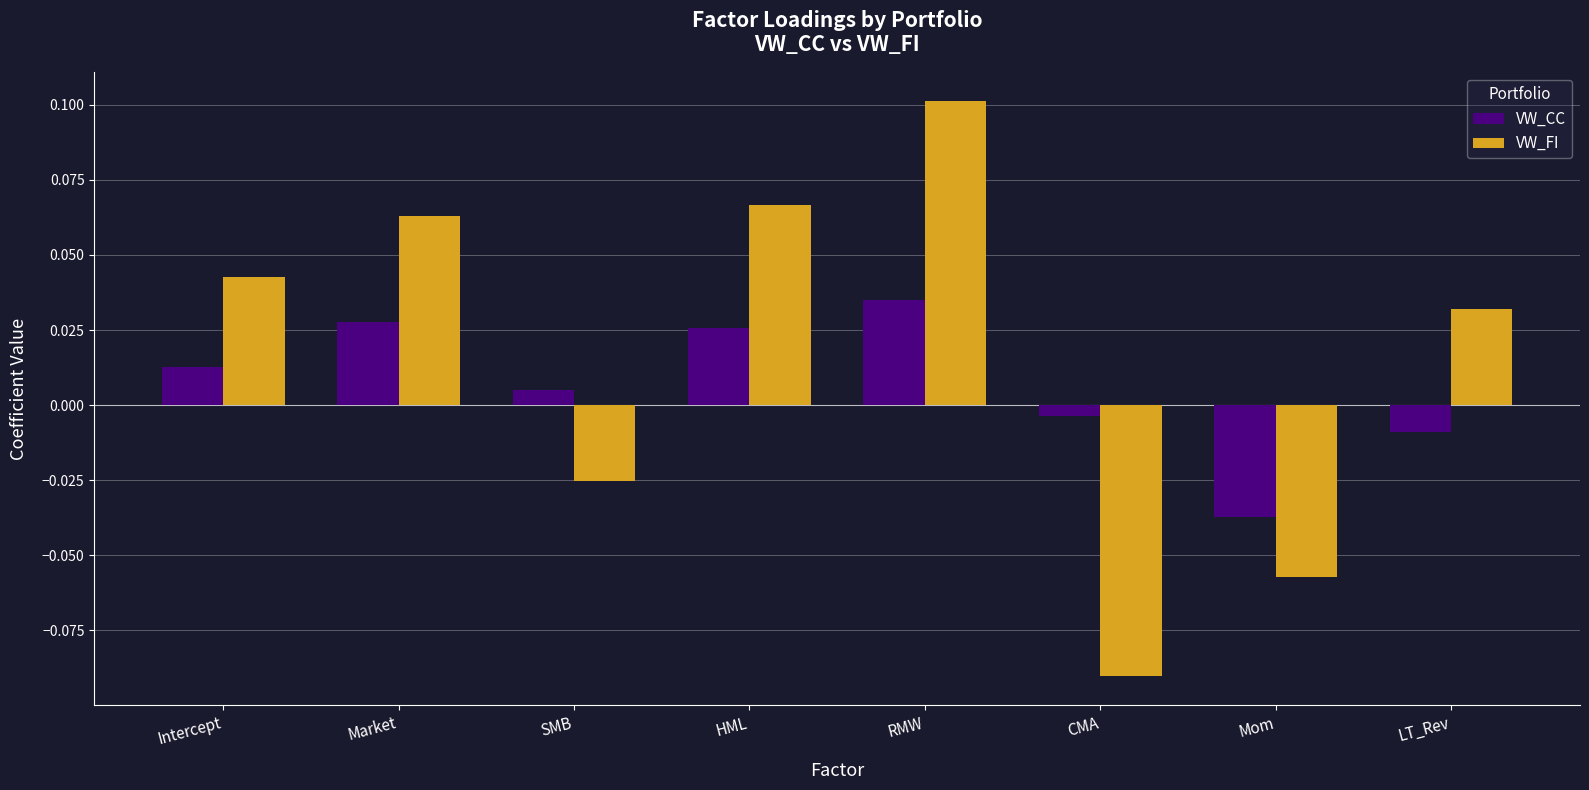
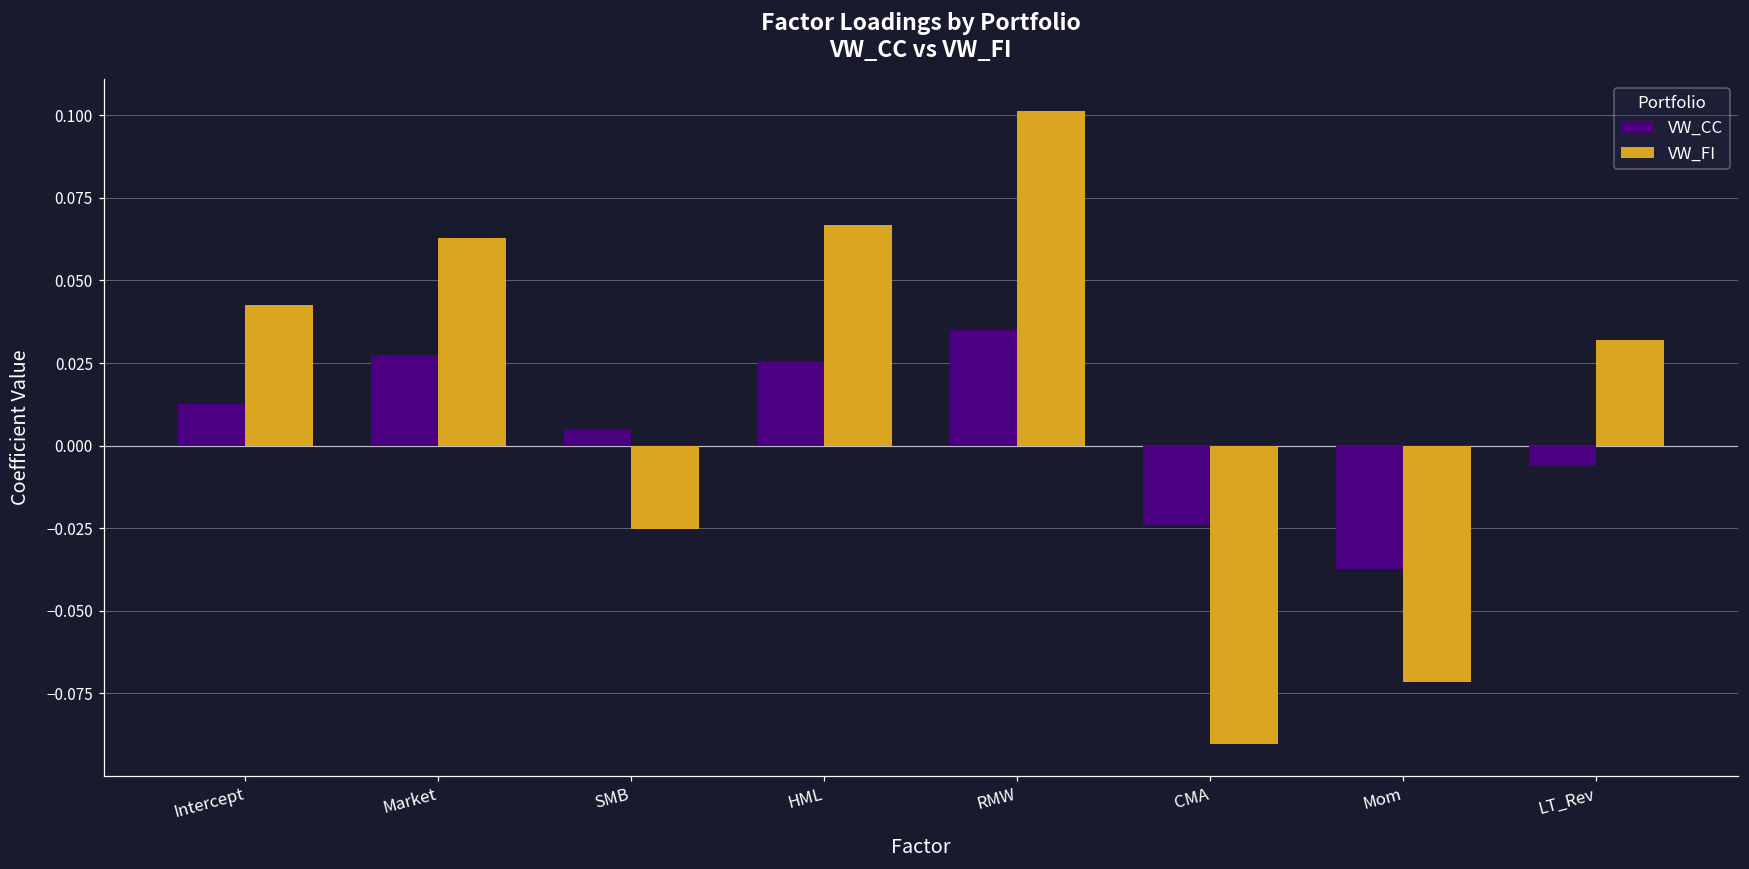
  {
    "VW_CC": {
      "Intercept": 0.013,
      "Market": 0.028,
      "SMB": 0.005,
      "HML": 0.026,
      "RMW": 0.035,
-     "CMA": -0.004,
+     "CMA": -0.024,
      "Mom": -0.037,
-     "LT_Rev": -0.009
+     "LT_Rev": -0.006
    },
    "VW_FI": {
      "Intercept": 0.043,
      "Market": 0.063,
      "SMB": -0.025,
      "HML": 0.067,
      "RMW": 0.101,
      "CMA": -0.090,
-     "Mom": -0.057,
+     "Mom": -0.072,
      "LT_Rev": 0.032
    }
  }
